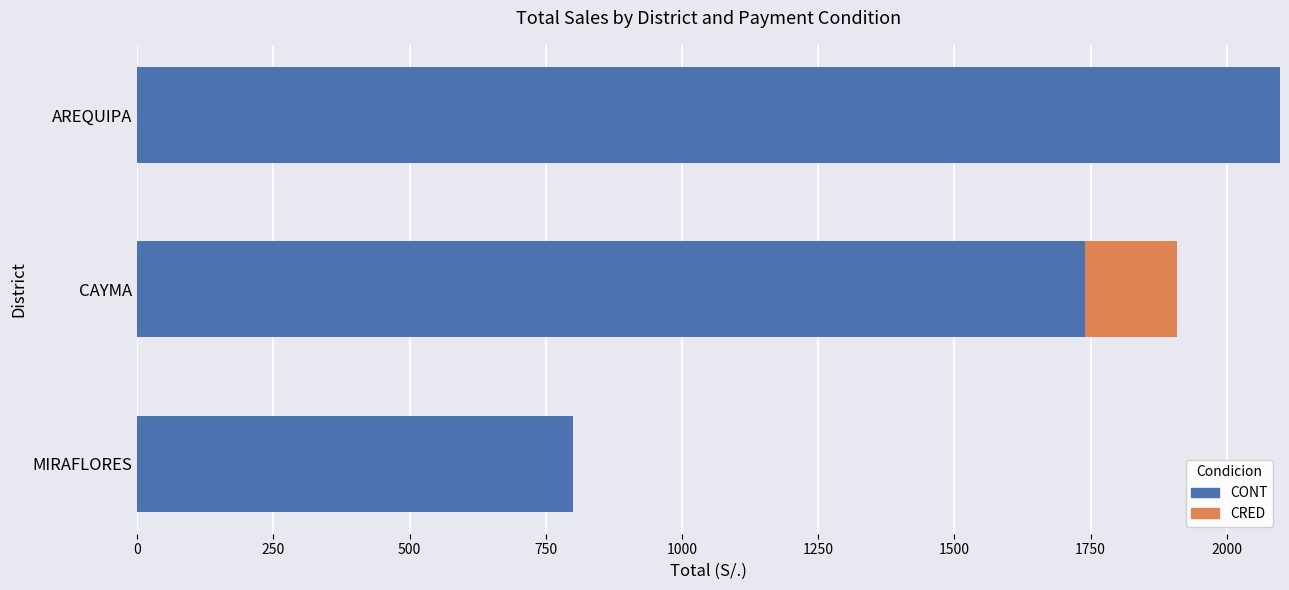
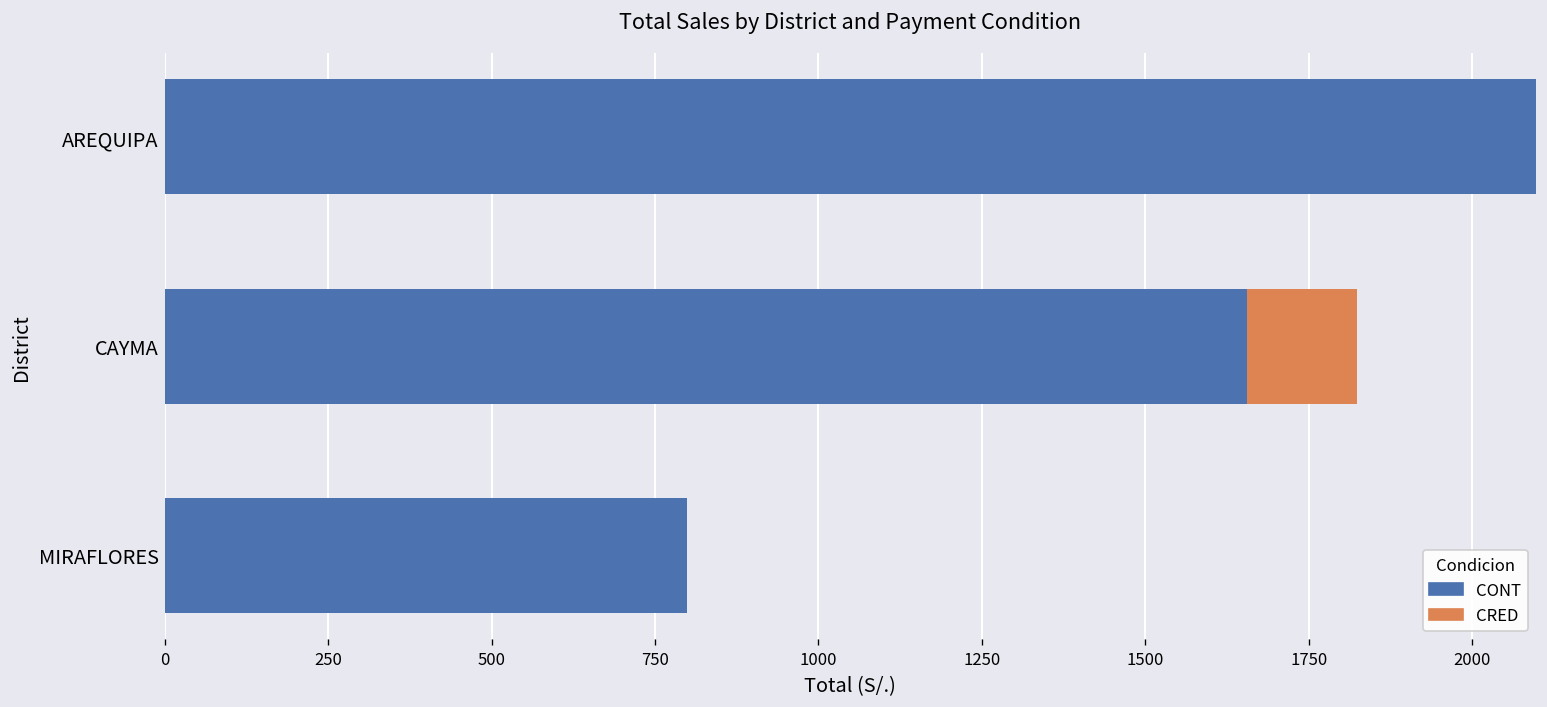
  {
    "CONT": {
      "AREQUIPA": 2100,
-     "CAYMA": 1740,
+     "CAYMA": 1660,
      "MIRAFLORES": 800
    },
    "CRED": {
      "AREQUIPA": 0,
      "CAYMA": 170,
      "MIRAFLORES": 0
    }
  }
